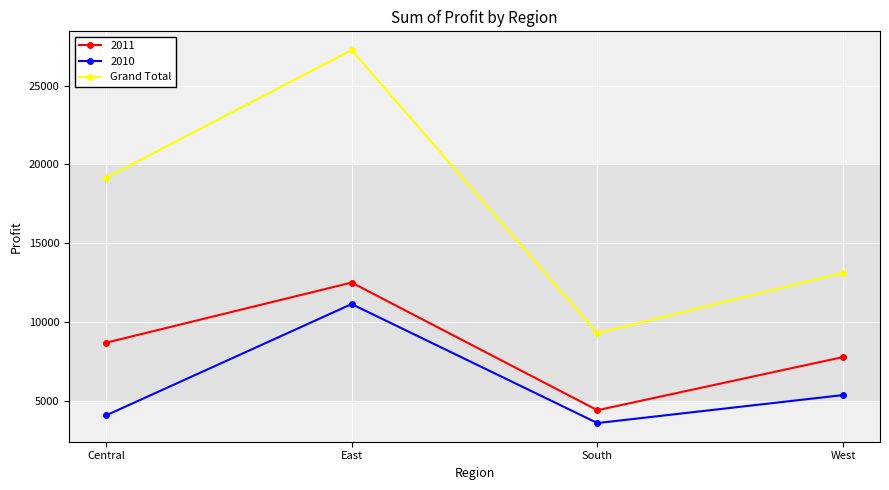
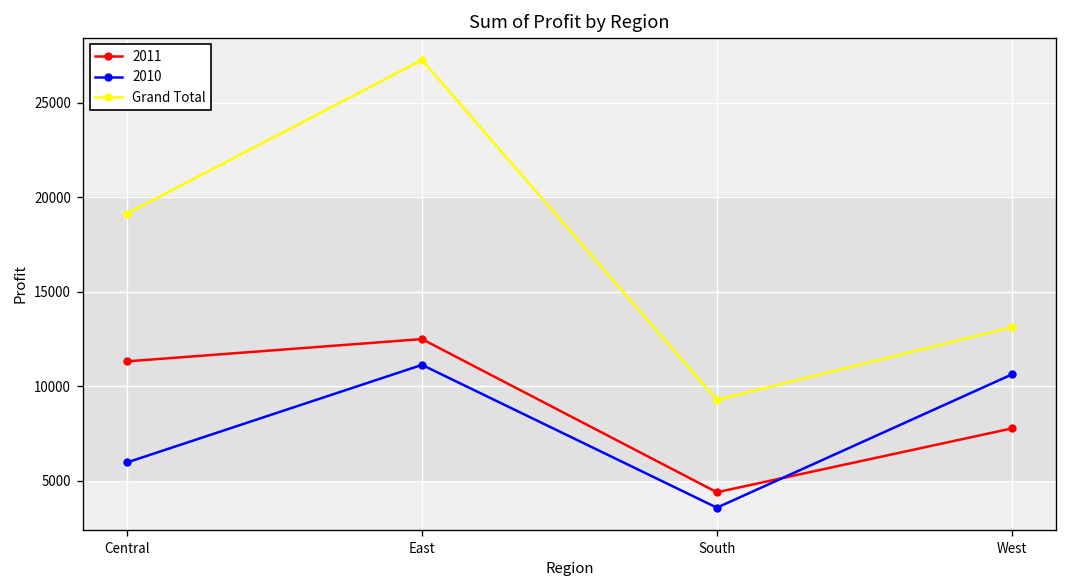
  {
    "2011": {
-     "Central": 8700,
+     "Central": 11300,
      "East": 12500,
      "South": 4400,
      "West": 7800
    },
    "2010": {
-     "Central": 4100,
+     "Central": 6000,
      "East": 11100,
      "South": 3600,
-     "West": 5400
+     "West": 10600
    },
    "Grand Total": {
      "Central": 19100,
      "East": 27300,
      "South": 9300,
      "West": 13100
    }
  }
